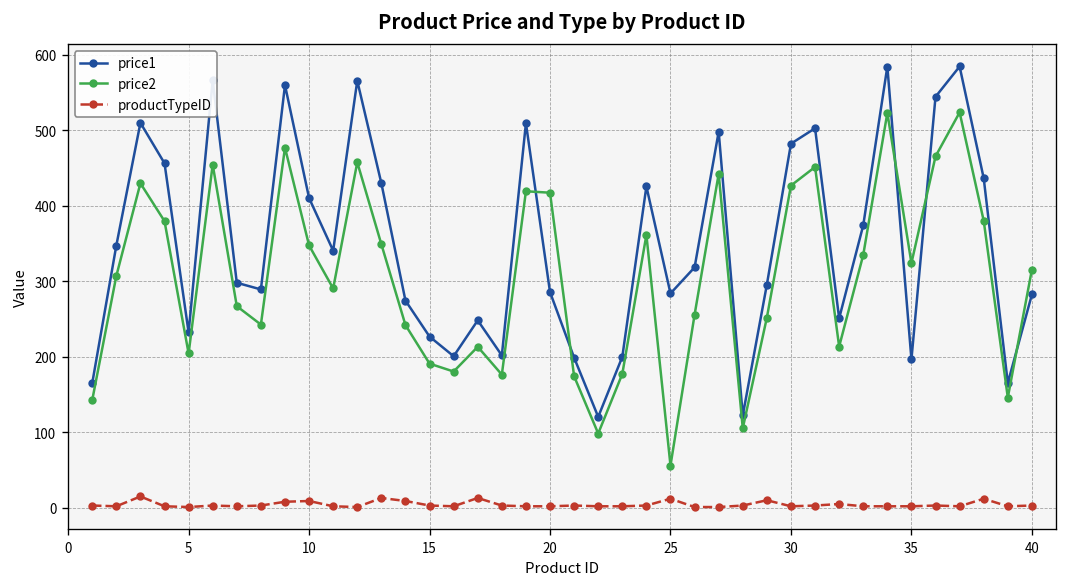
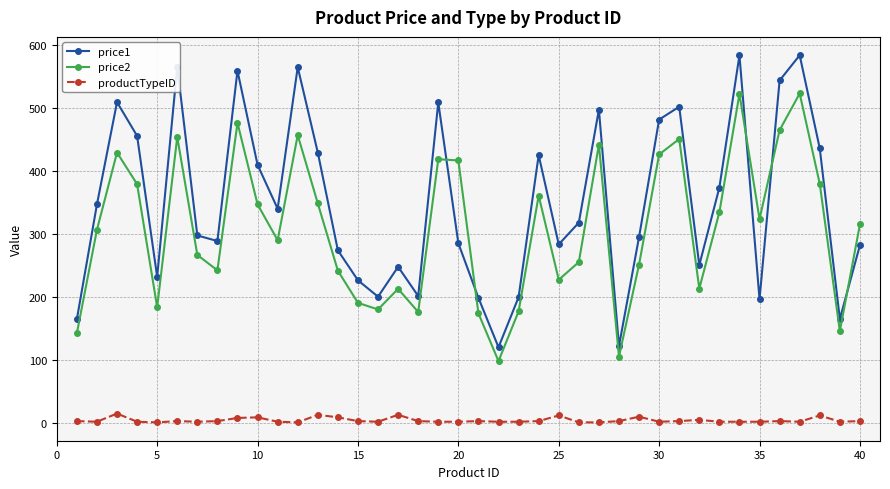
  {
    "price1": {
      "5": 230,
      "10": 410,
      "15": 230,
      "20": 290,
      "25": 280,
      "30": 480,
      "35": 200,
      "40": 280
    },
    "price2": {
-     "5": 200,
+     "5": 180,
      "10": 350,
      "15": 190,
      "20": 420,
-     "25": 60,
+     "25": 230,
      "30": 430,
      "35": 320,
      "40": 320
    },
    "productTypeID": {
      "5": 0,
      "10": 10,
      "15": 0,
      "20": 0,
      "25": 10,
      "30": 0,
      "35": 0,
      "40": 0
    }
  }
